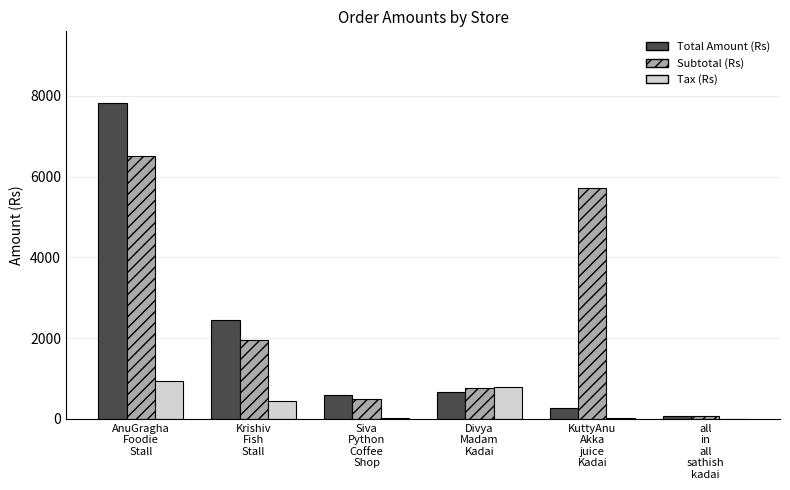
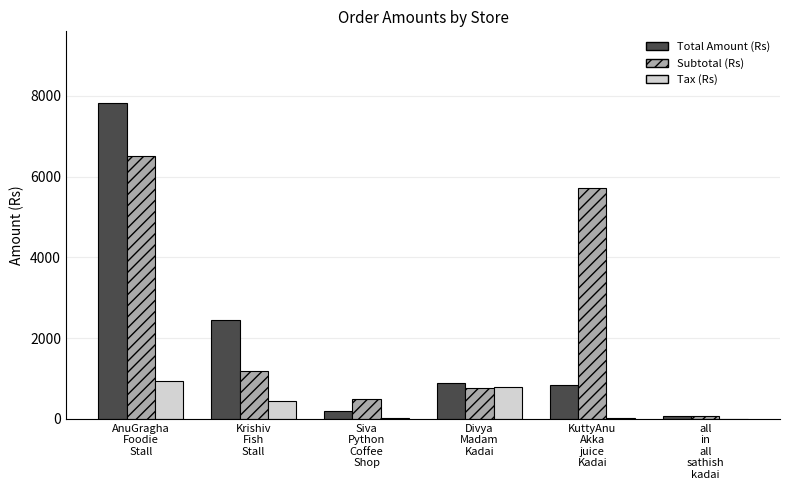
  {
    "Total Amount (Rs)": {
      "AnuGragha Foodie Stall": 7800,
      "Krishiv Fish Stall": 2400,
-     "Siva Python Coffee Shop": 600,
-     "Divya Madam Kadai": 700,
-     "KuttyAnu Akka juice Kadai": 300,
+     "Siva Python Coffee Shop": 200,
+     "Divya Madam Kadai": 900,
+     "KuttyAnu Akka juice Kadai": 800,
      "all in all sathish kadai": 100
    },
    "Subtotal (Rs)": {
      "AnuGragha Foodie Stall": 6500,
-     "Krishiv Fish Stall": 2000,
+     "Krishiv Fish Stall": 1200,
      "Siva Python Coffee Shop": 500,
      "Divya Madam Kadai": 800,
      "KuttyAnu Akka juice Kadai": 5700
    },
    "Tax (Rs)": {
      "AnuGragha Foodie Stall": 900,
      "Krishiv Fish Stall": 400,
      "Divya Madam Kadai": 800
    }
  }
